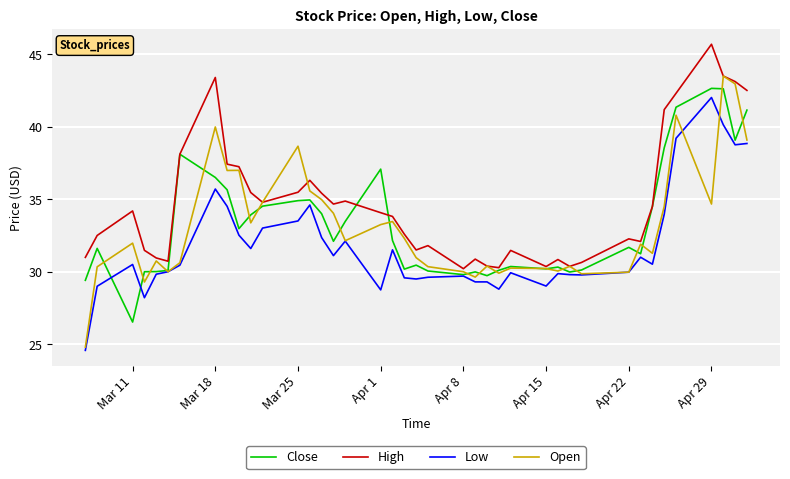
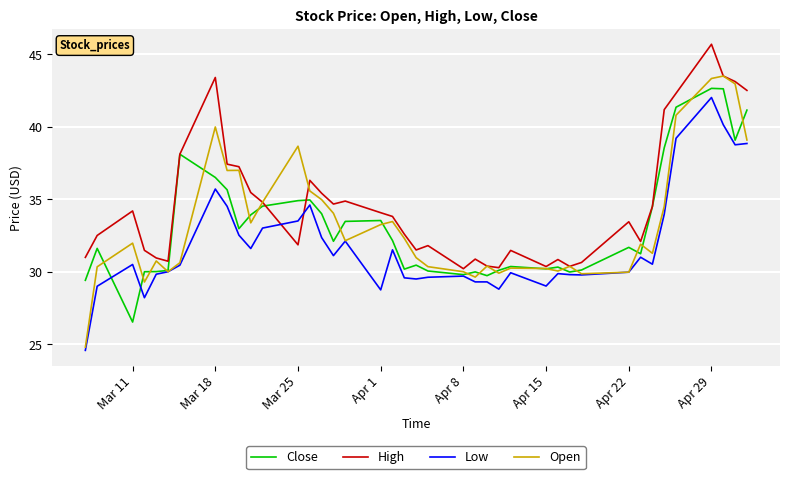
  {
    "Close": {
      "Mar 11": 26.5,
      "Mar 18": 36.5,
      "Mar 25": 34.9,
-     "Apr 1": 37.1,
+     "Apr 1": 33.5,
      "Apr 22": 31.7,
      "Apr 29": 42.6
    },
    "High": {
      "Mar 11": 34.2,
      "Mar 18": 43.4,
-     "Mar 25": 35.5,
+     "Mar 25": 31.9,
      "Apr 1": 34.1,
      "Apr 8": 30.2,
-     "Apr 22": 32.3,
+     "Apr 22": 33.4,
      "Apr 29": 45.7
    },
    "Low": {
      "Mar 11": 30.5,
      "Mar 18": 35.7,
      "Mar 25": 33.5,
      "Apr 1": 28.7,
      "Apr 15": 29.0,
      "Apr 29": 42.0
    },
    "Open": {
      "Mar 11": 32.0,
      "Mar 18": 40.0,
      "Mar 25": 38.7,
      "Apr 1": 33.3,
      "Apr 8": 30.0,
-     "Apr 29": 34.7
+     "Apr 29": 43.3
    }
  }
